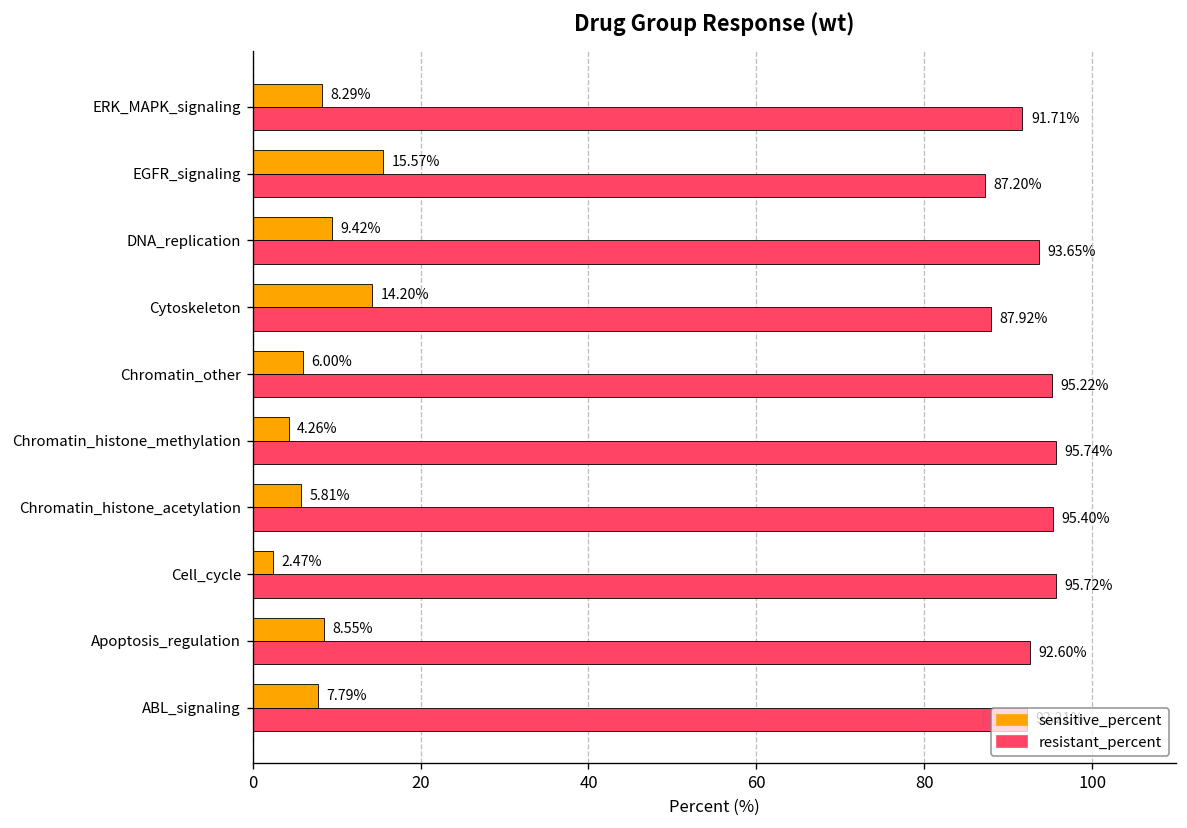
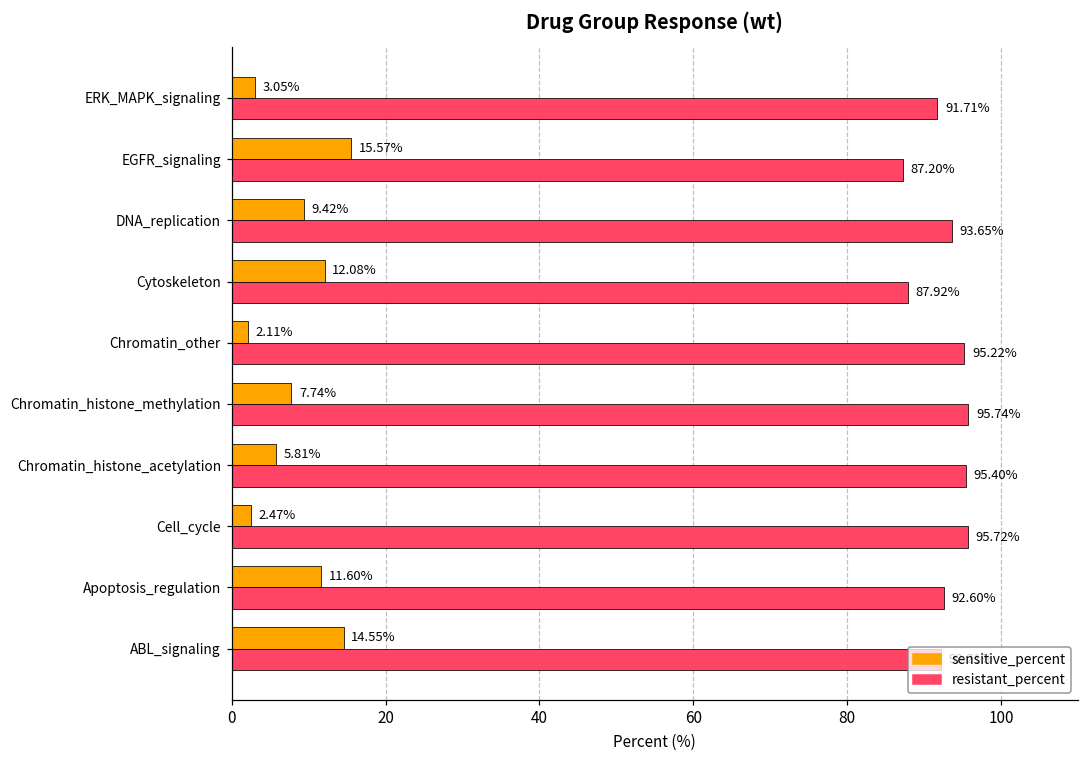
  {
    "sensitive_percent": {
-     "ERK_MAPK_signaling": "8.29%",
+     "ERK_MAPK_signaling": "3.05%",
      "EGFR_signaling": "15.57%",
      "DNA_replication": "9.42%",
-     "Cytoskeleton": "14.20%",
-     "Chromatin_other": "6.00%",
-     "Chromatin_histone_methylation": "4.26%",
+     "Cytoskeleton": "12.08%",
+     "Chromatin_other": "2.11%",
+     "Chromatin_histone_methylation": "7.74%",
      "Chromatin_histone_acetylation": "5.81%",
      "Cell_cycle": "2.47%",
-     "Apoptosis_regulation": "8.55%",
-     "ABL_signaling": "7.79%"
+     "Apoptosis_regulation": "11.60%",
+     "ABL_signaling": "14.55%"
    },
    "resistant_percent": {
      "ERK_MAPK_signaling": "91.71%",
      "EGFR_signaling": "87.20%",
      "DNA_replication": "93.65%",
      "Cytoskeleton": "87.92%",
      "Chromatin_other": "95.22%",
      "Chromatin_histone_methylation": "95.74%",
      "Chromatin_histone_acetylation": "95.40%",
      "Cell_cycle": "95.72%",
      "Apoptosis_regulation": "92.60%"
    }
  }
